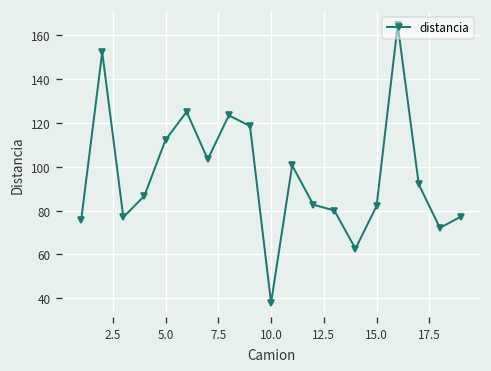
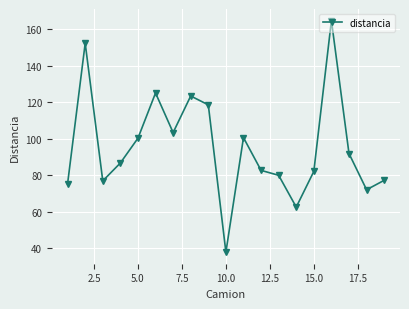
  {
-   "5.0": 112,
+   "5.0": 100,
    "10.0": 38,
    "15.0": 82
  }
